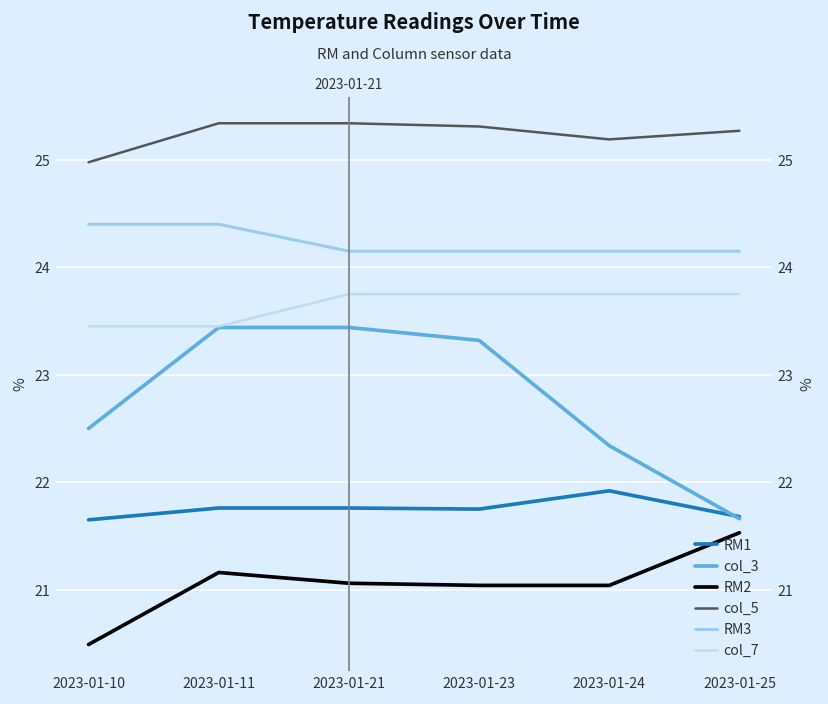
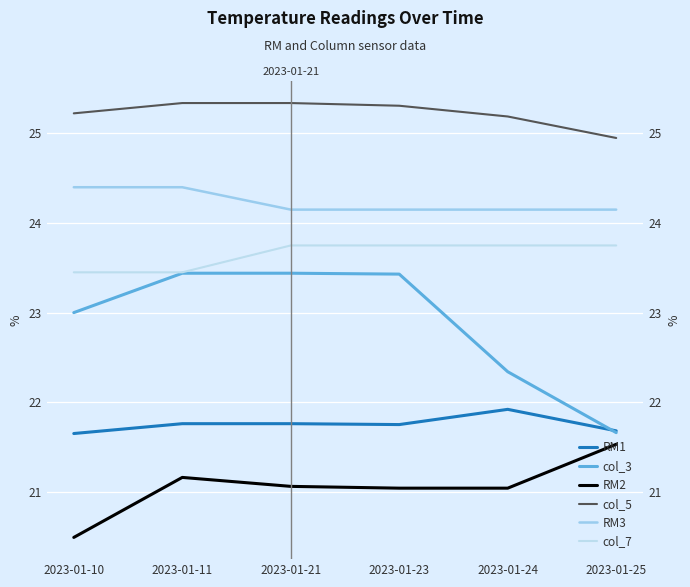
  {
    "RM1": {
      "2023-01-10": 21.7,
      "2023-01-11": 21.8,
      "2023-01-21": 21.8,
      "2023-01-23": 21.8,
      "2023-01-24": 21.9
    },
    "col_3": {
-     "2023-01-10": 22.5,
+     "2023-01-10": 23.0,
      "2023-01-21": 23.4,
-     "2023-01-23": 23.3,
+     "2023-01-23": 23.4,
      "2023-01-24": 22.3
    },
    "RM2": {
      "2023-01-10": 20.5,
      "2023-01-11": 21.2,
      "2023-01-21": 21.1,
      "2023-01-23": 21.0,
      "2023-01-24": 21.0,
      "2023-01-25": 21.5
    },
    "col_5": {
-     "2023-01-10": 25.0,
+     "2023-01-10": 25.2,
      "2023-01-11": 25.3,
      "2023-01-21": 25.3,
      "2023-01-23": 25.3,
      "2023-01-24": 25.2,
-     "2023-01-25": 25.3
+     "2023-01-25": 25.0
    }
  }
